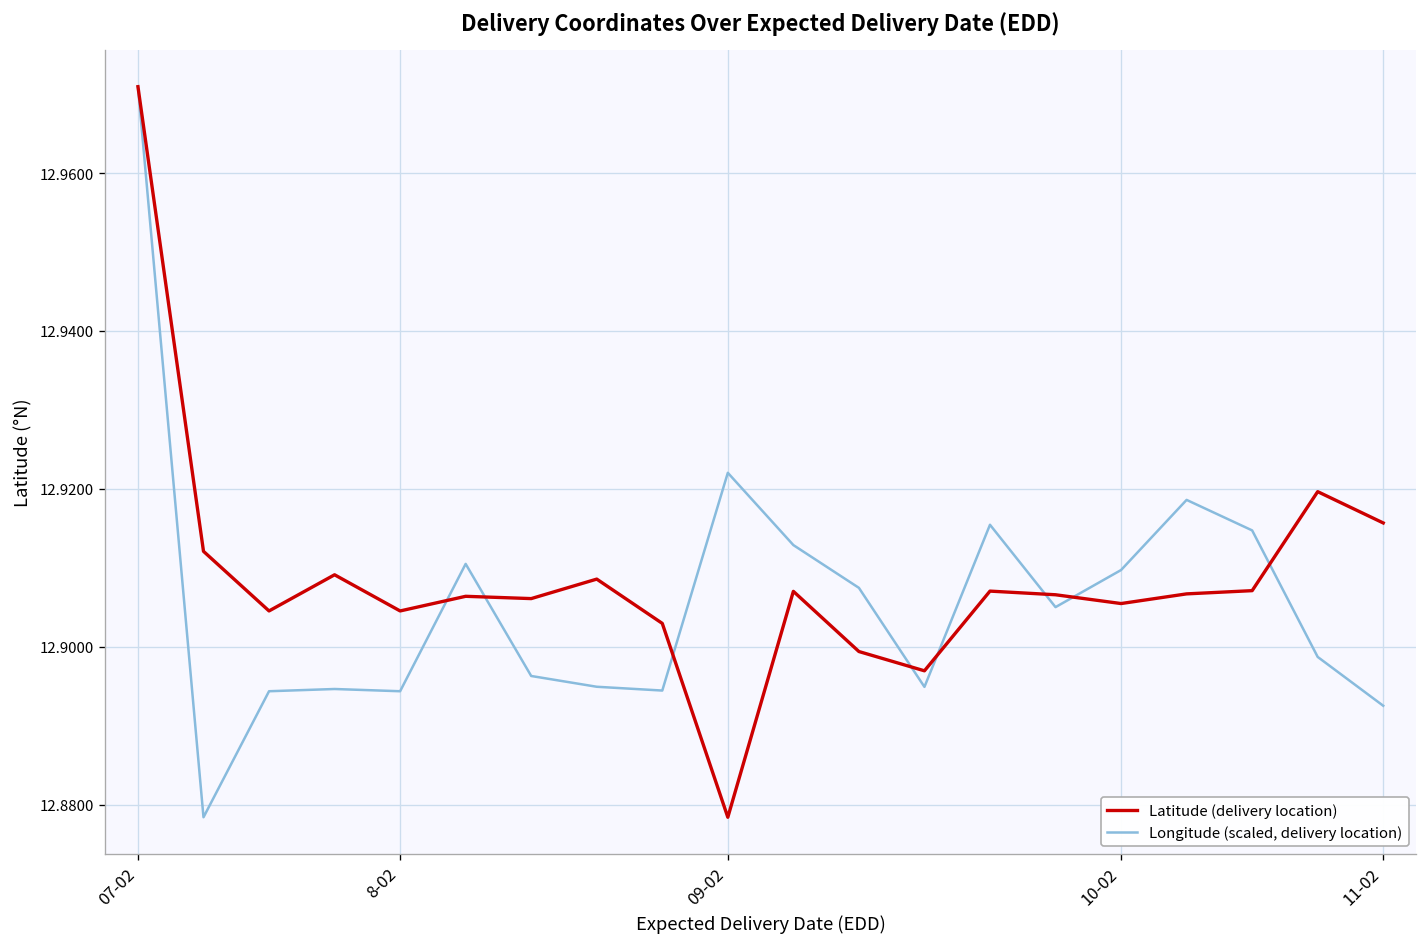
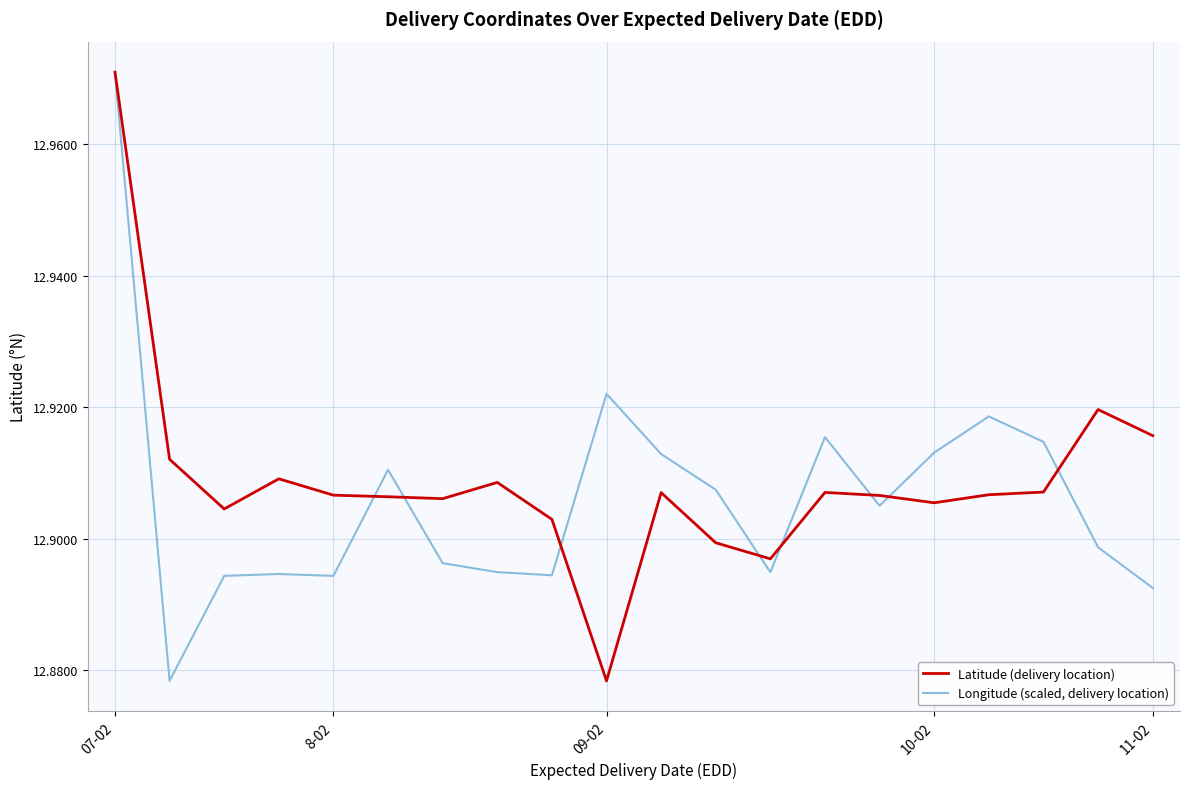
  {
    "Latitude (delivery location)": {
-     "8-02": 12.905,
+     "8-02": 12.907,
      "09-02": 12.878,
      "10-02": 12.905,
      "11-02": 12.916
    },
    "Longitude (scaled, delivery location)": {
      "8-02": 12.894,
      "09-02": 12.922,
-     "10-02": 12.910,
+     "10-02": 12.913,
      "11-02": 12.893
    }
  }
